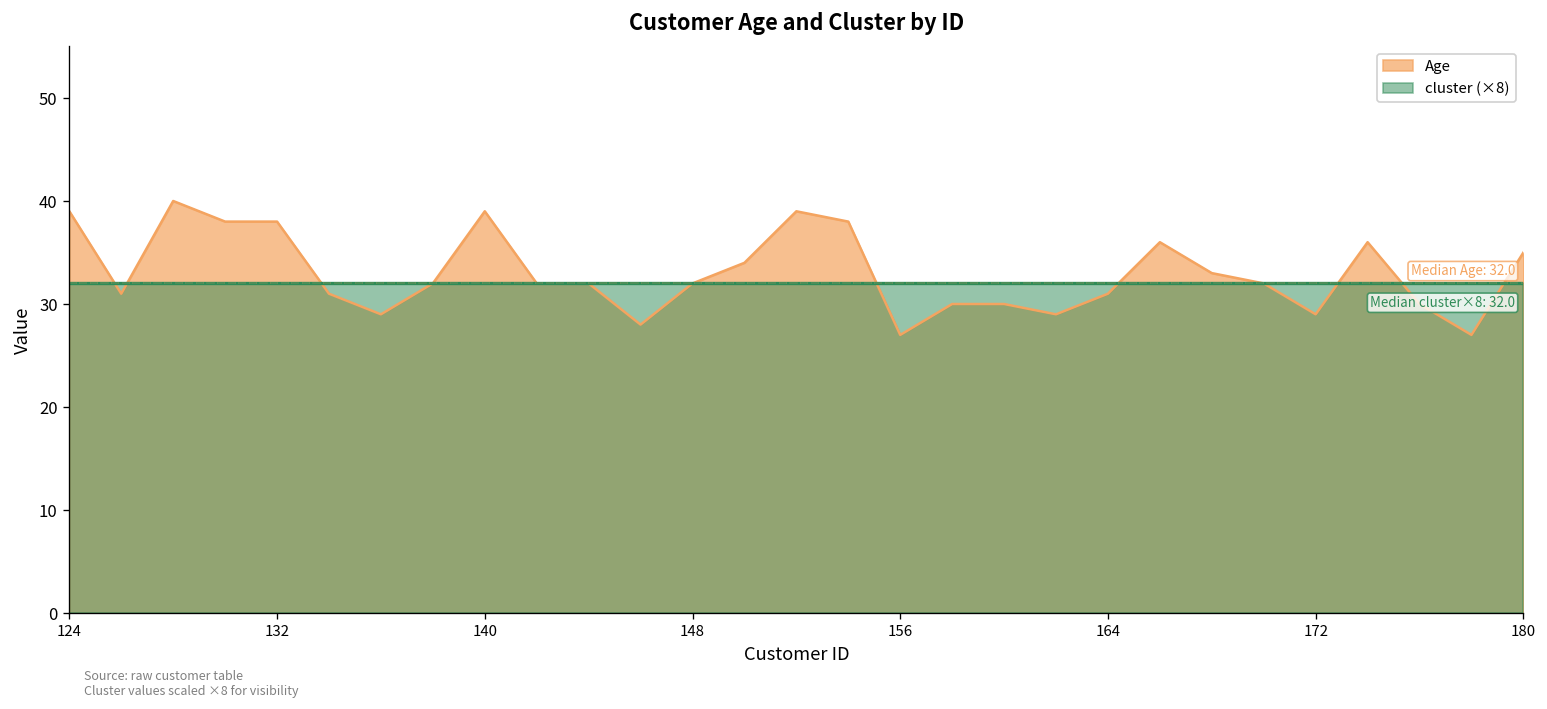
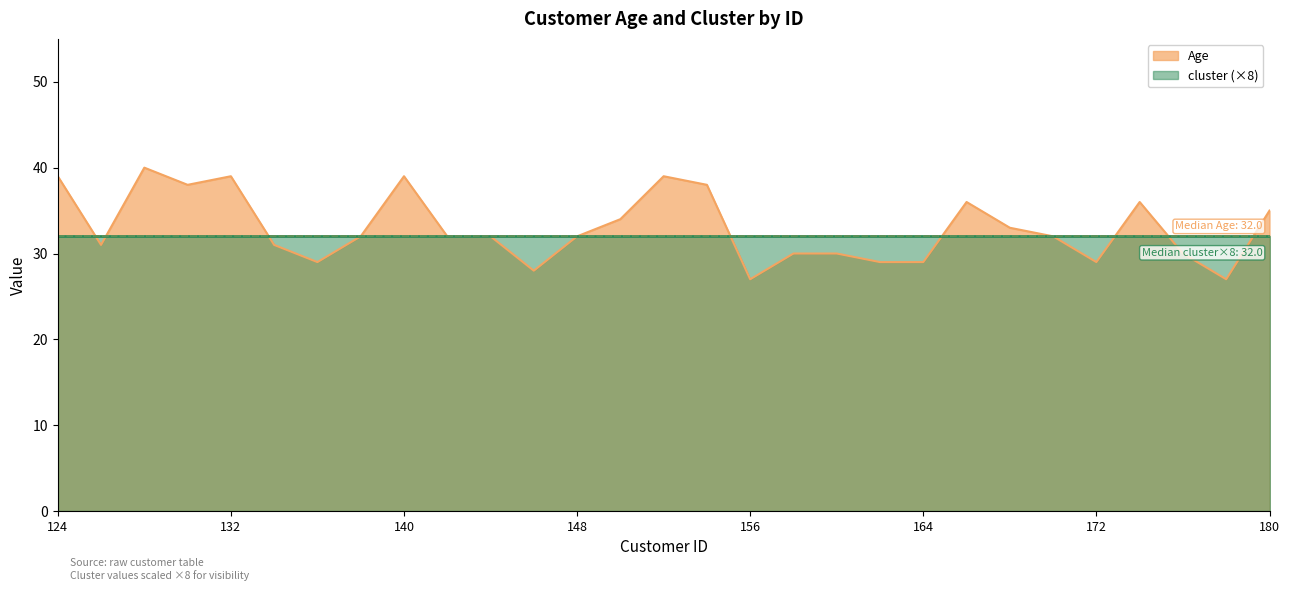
  {
    "Age": {
      "124": 39,
-     "132": 38,
+     "132": 39,
      "140": 39,
      "156": 27,
-     "164": 31,
+     "164": 29,
      "172": 29,
      "180": 35
    },
    "cluster (×8)": {
      "124": 32,
      "132": 32,
      "140": 32,
      "156": 32,
      "164": 32,
      "172": 32,
      "180": 32
    }
  }
